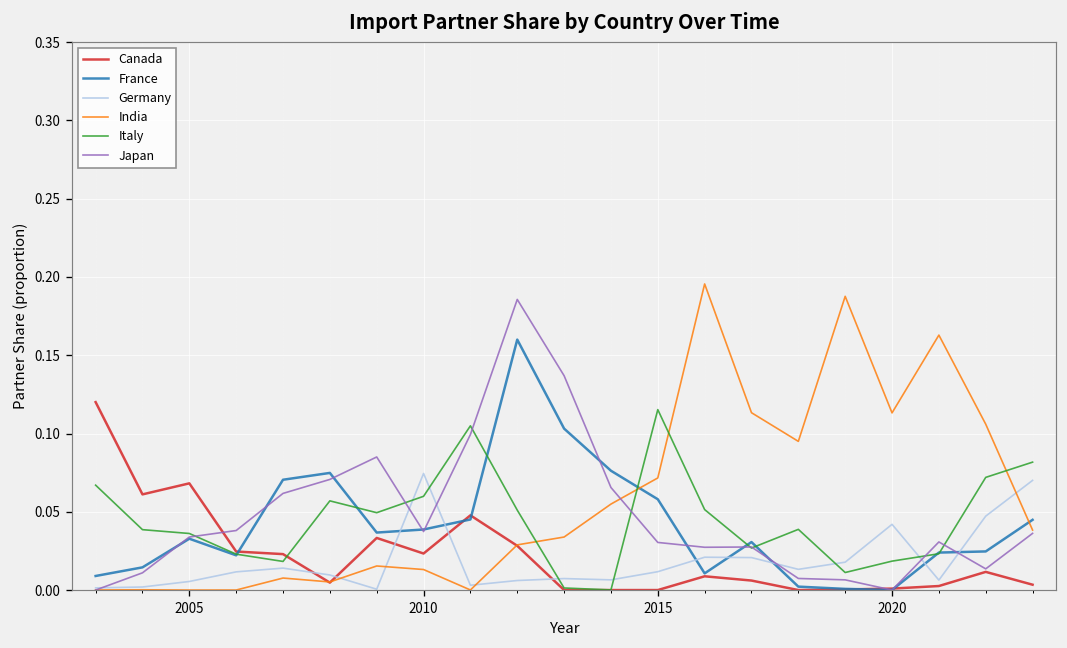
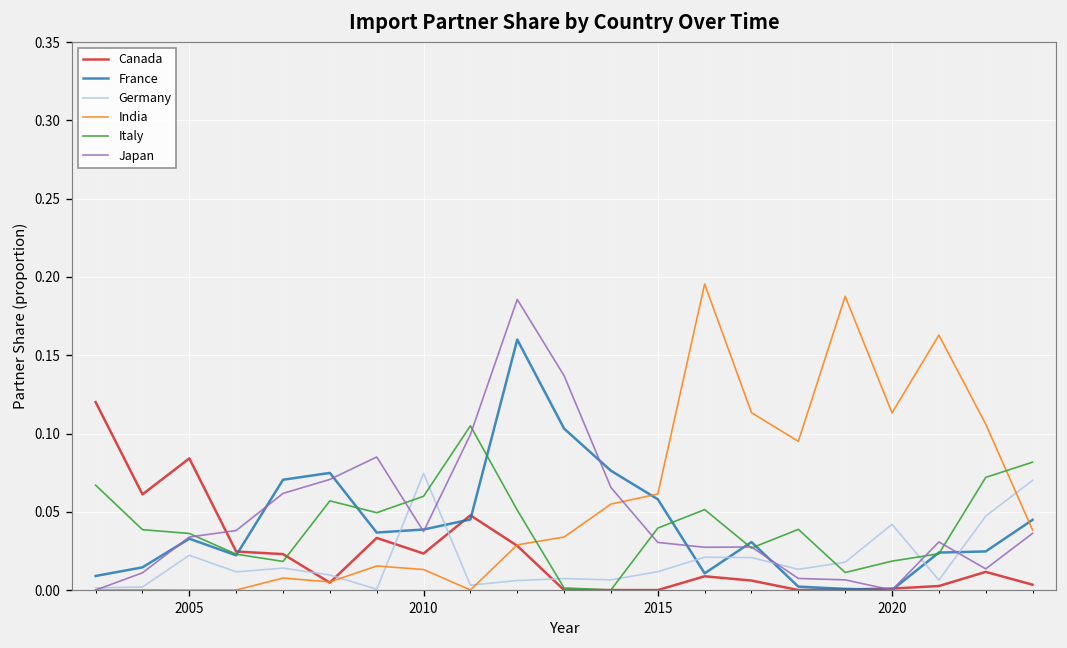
  {
    "Canada": {
-     "2005": 0.068,
+     "2005": 0.084,
      "2010": 0.023,
      "2015": 0.000
    },
    "France": {
      "2015": 0.058
    },
    "Germany": {
-     "2005": 0.005,
+     "2005": 0.022,
      "2010": 0.074,
      "2015": 0.012,
      "2020": 0.042
    },
    "India": {
      "2005": 0.000,
      "2010": 0.013,
-     "2015": 0.072,
+     "2015": 0.061,
      "2020": 0.113
    },
    "Italy": {
      "2005": 0.036,
      "2010": 0.060,
-     "2015": 0.115,
+     "2015": 0.040,
      "2020": 0.018
    },
    "Japan": {
      "2015": 0.030
    }
  }
